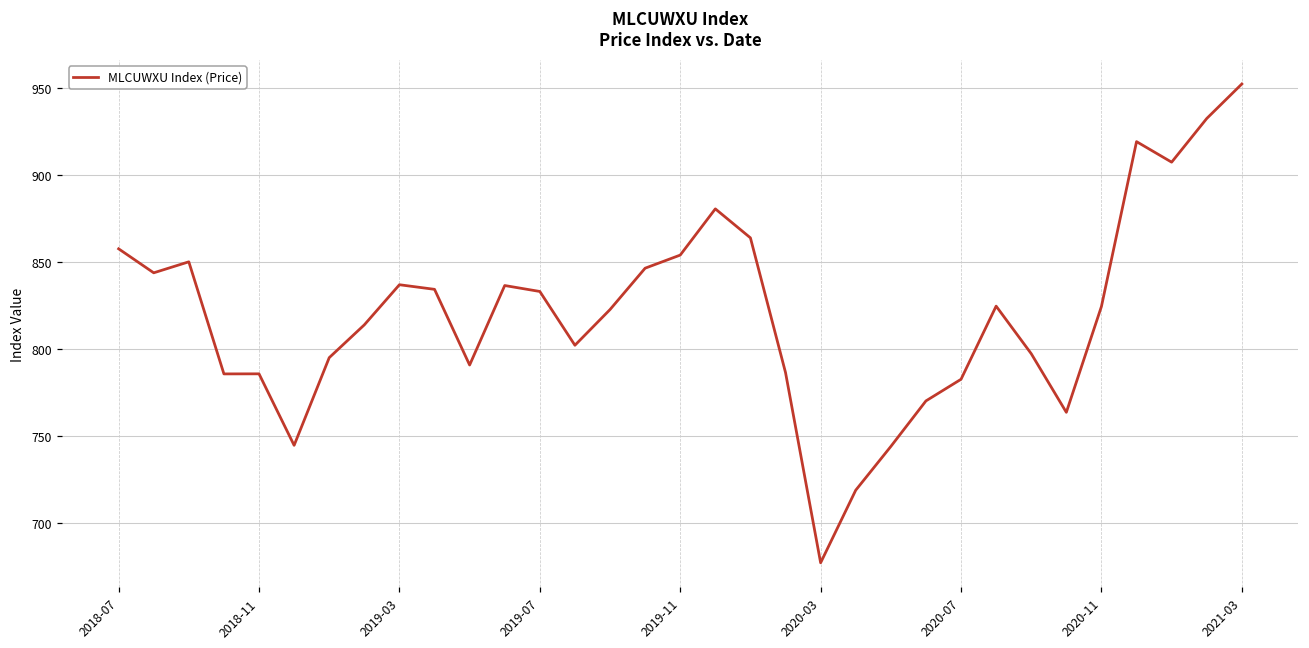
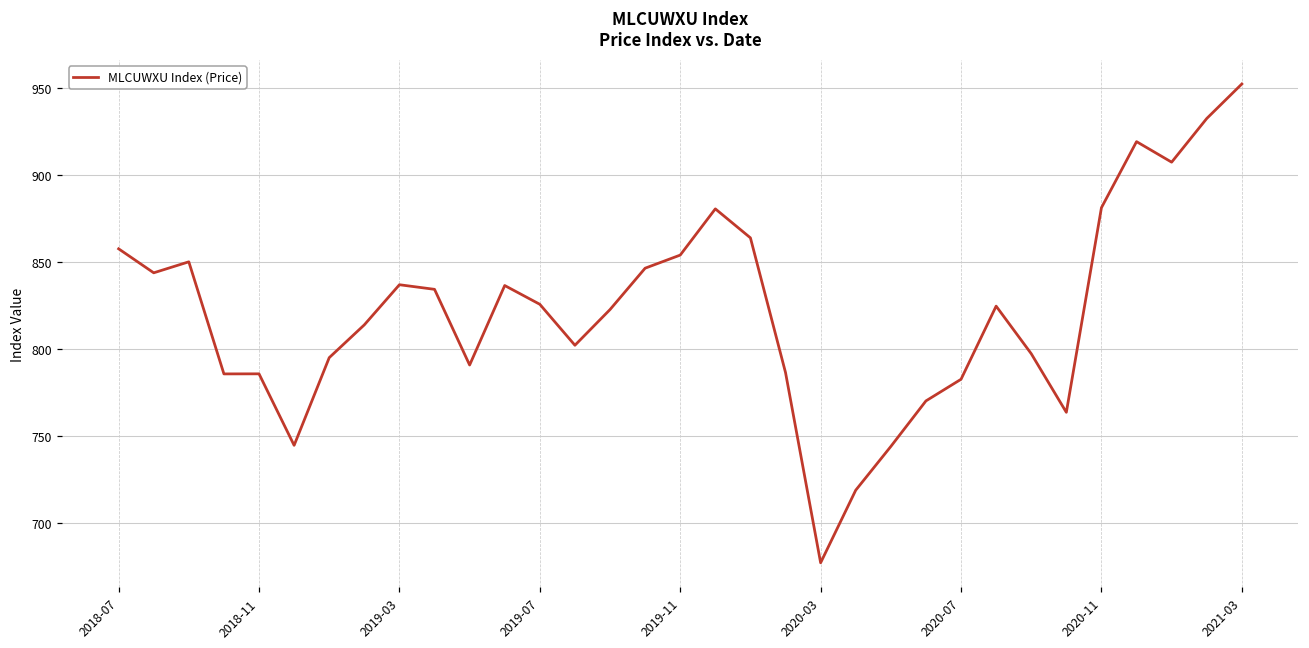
  {
    "2018-07": 858,
    "2018-11": 786,
    "2019-03": 837,
-   "2019-07": 833,
+   "2019-07": 826,
    "2019-11": 854,
    "2020-03": 677,
    "2020-07": 783,
-   "2020-11": 824,
+   "2020-11": 881,
    "2021-03": 953
  }
